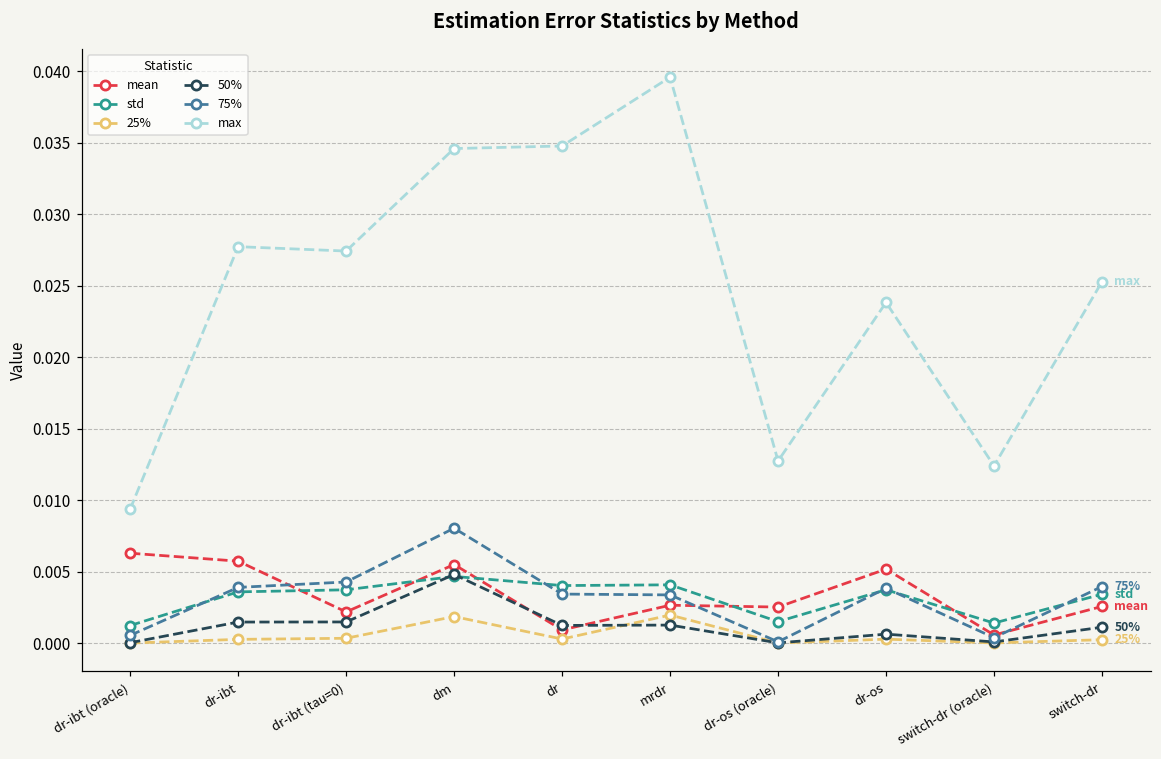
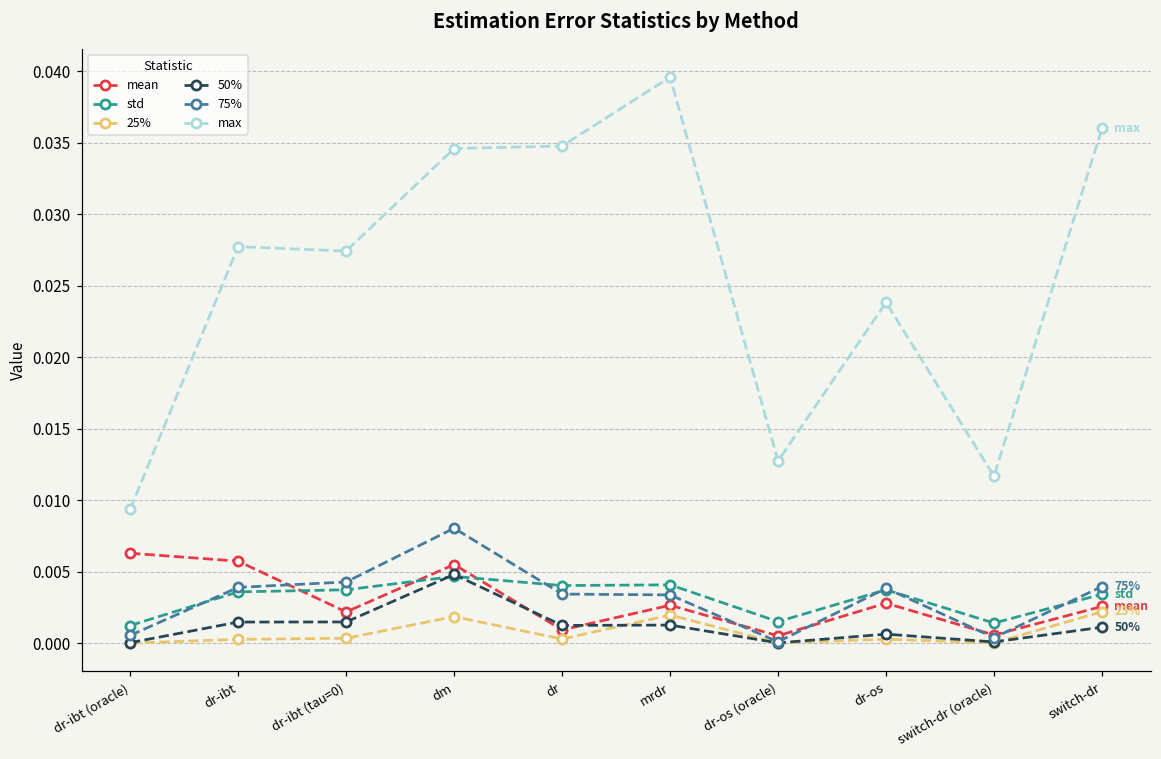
  {
    "mean": {
      "dr-ibt (oracle)": 0.0063,
      "dr-ibt": 0.0057,
      "dr-ibt (tau=0)": 0.0022,
      "dm": 0.0055,
      "dr": 0.0009,
      "mrdr": 0.0026,
-     "dr-os (oracle)": 0.0025,
-     "dr-os": 0.0052,
+     "dr-os (oracle)": 0.0005,
+     "dr-os": 0.0028,
      "switch-dr": 0.0026
    },
    "25%": {
      "dr-ibt": 0.0003,
      "dr-ibt (tau=0)": 0.0003,
      "dm": 0.0019,
      "dr": 0.0003,
      "mrdr": 0.0020,
      "dr-os": 0.0003,
-     "switch-dr": 0.0002
+     "switch-dr": 0.0022
    },
    "50%": {
      "dr-ibt": 0.0015,
      "dr-ibt (tau=0)": 0.0015,
      "dr": 0.0012,
      "mrdr": 0.0013,
      "dr-os": 0.0006
    },
    "max": {
      "dr-ibt (oracle)": 0.0094,
      "dr-ibt": 0.0277,
      "dr-ibt (tau=0)": 0.0274,
      "dm": 0.0346,
      "dr": 0.0348,
      "mrdr": 0.0396,
      "dr-os (oracle)": 0.0127,
      "dr-os": 0.0238,
-     "switch-dr (oracle)": 0.0124,
-     "switch-dr": 0.0253
+     "switch-dr (oracle)": 0.0117,
+     "switch-dr": 0.0360
    }
  }
